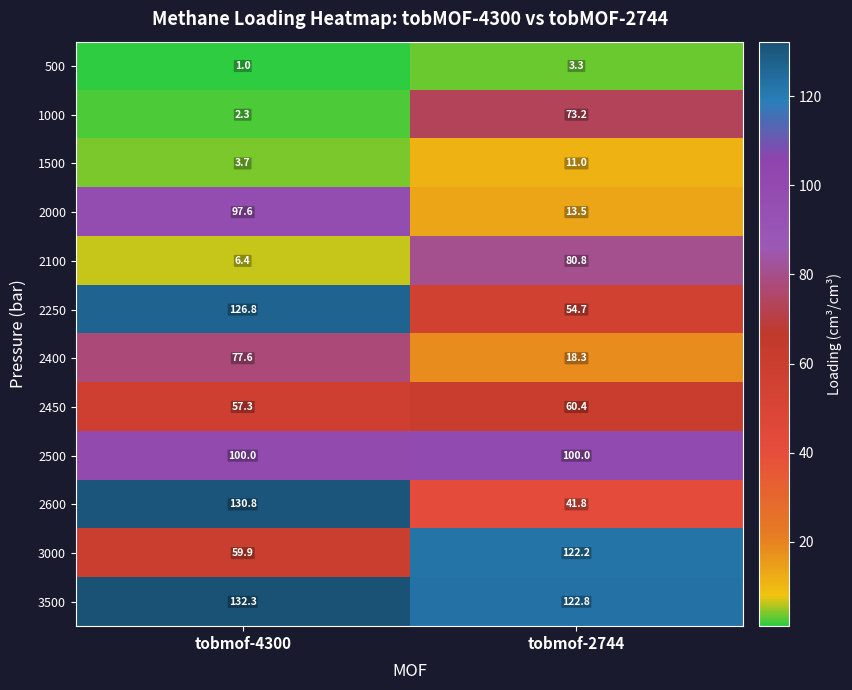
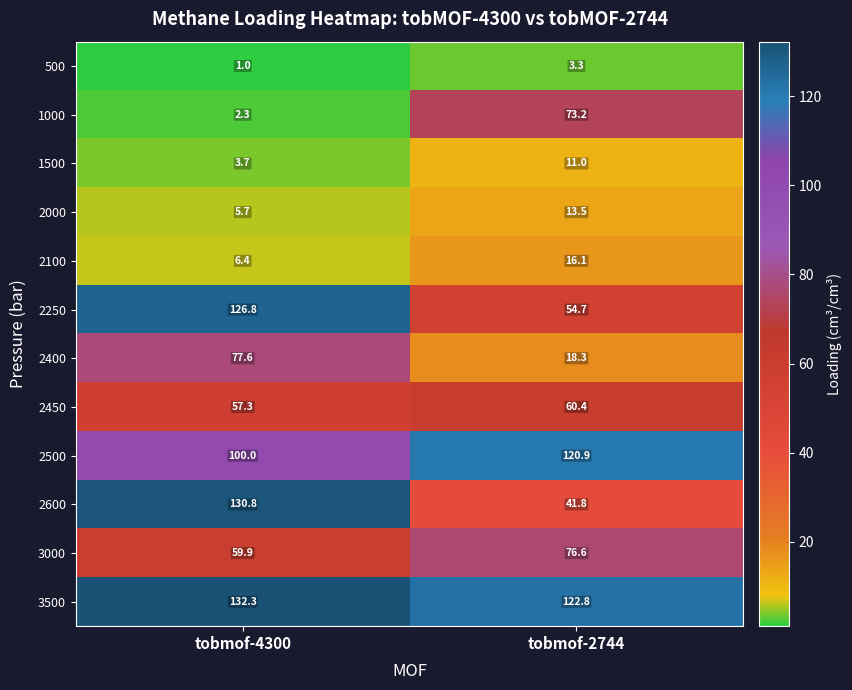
  {
    "2000": {
-     "tobmof-4300": 97.6
+     "tobmof-4300": 5.7
    },
    "2100": {
-     "tobmof-2744": 80.8
+     "tobmof-2744": 16.1
    },
    "2500": {
-     "tobmof-2744": 100.0
+     "tobmof-2744": 120.9
    },
    "3000": {
-     "tobmof-2744": 122.2
+     "tobmof-2744": 76.6
    }
  }
